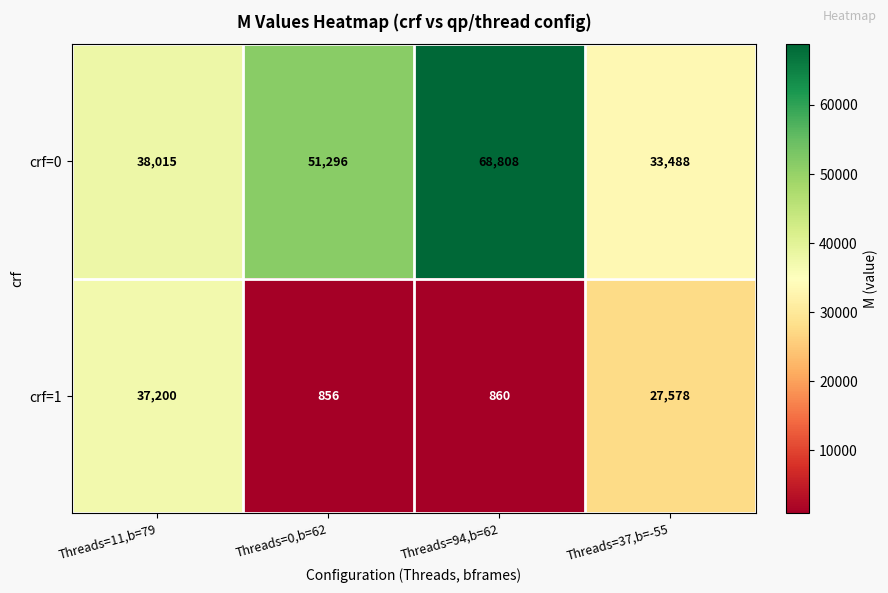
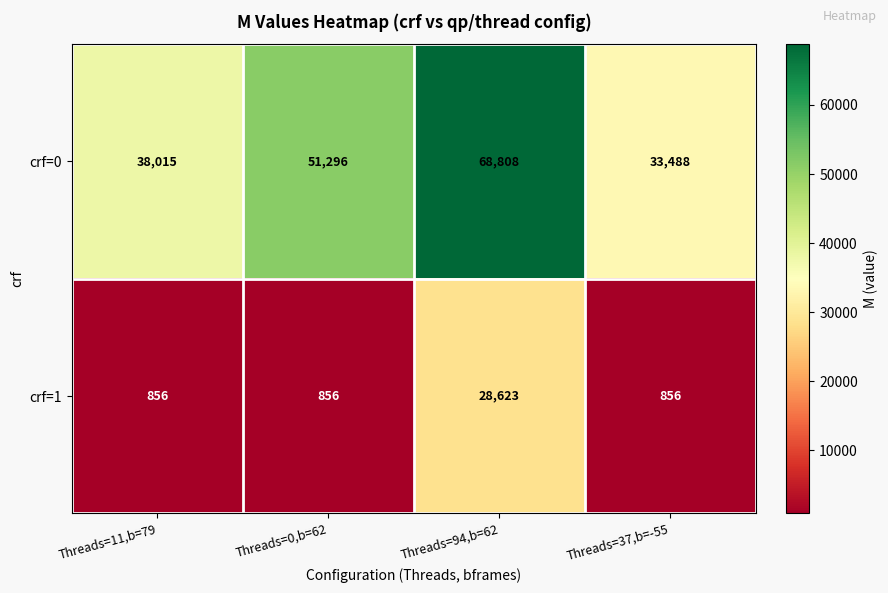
  {
    "crf=0": {
      "Threads=11,b=79": "38,015",
      "Threads=0,b=62": "51,296",
      "Threads=94,b=62": "68,808",
      "Threads=37,b=-55": "33,488"
    },
    "crf=1": {
-     "Threads=11,b=79": "37,200",
+     "Threads=11,b=79": "856",
      "Threads=0,b=62": "856",
-     "Threads=94,b=62": "860",
-     "Threads=37,b=-55": "27,578"
+     "Threads=94,b=62": "28,623",
+     "Threads=37,b=-55": "856"
    }
  }
